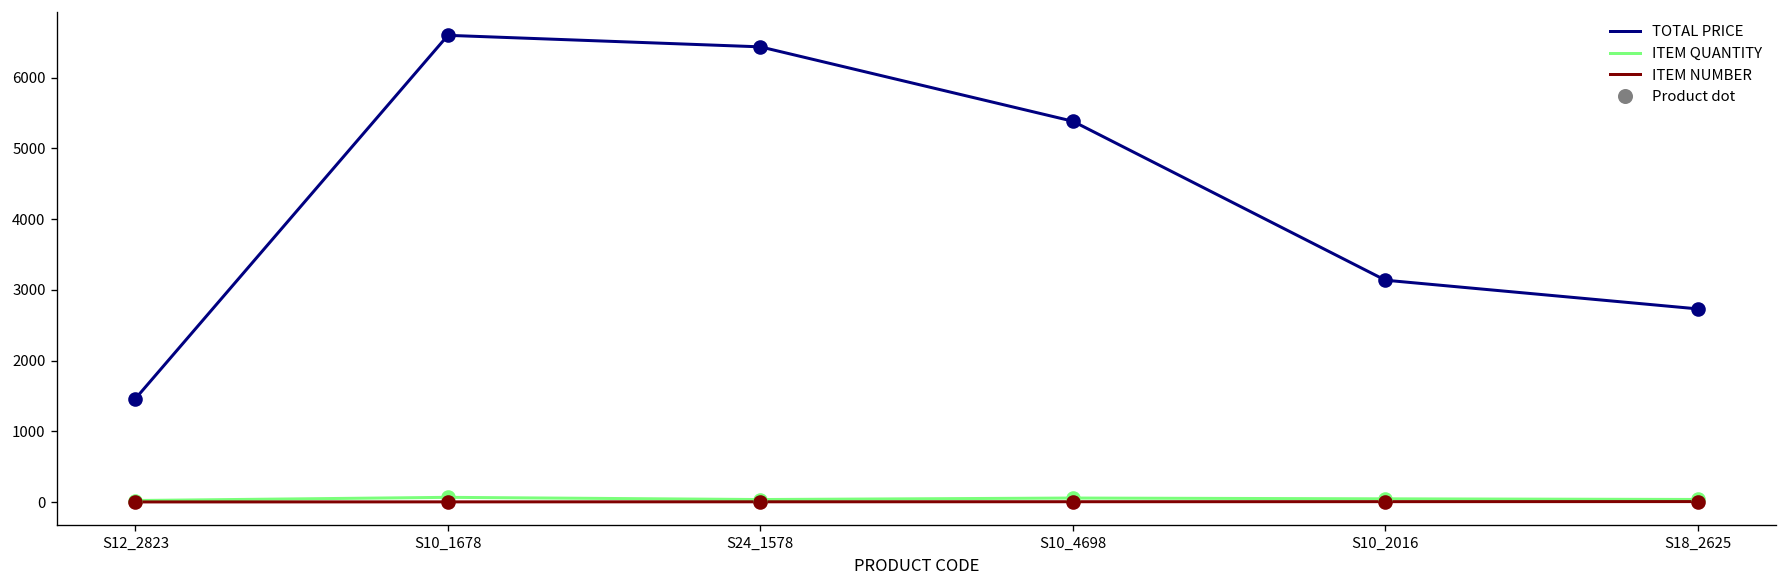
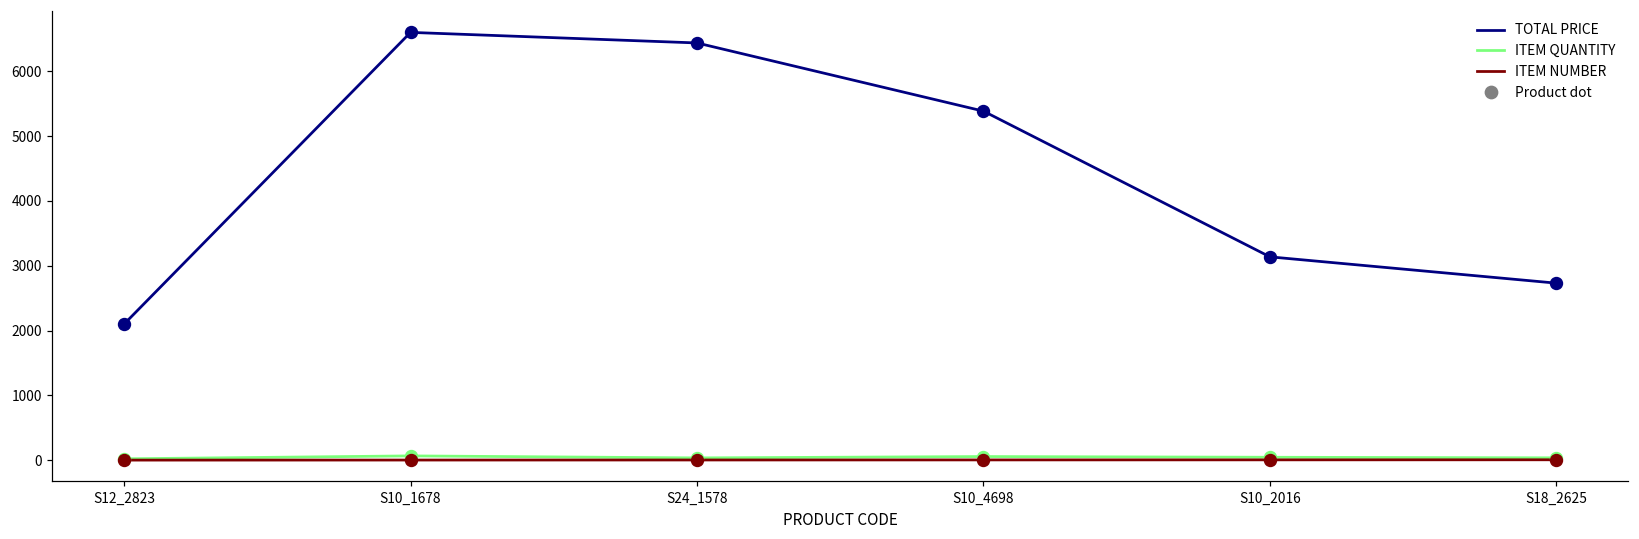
  {
    "TOTAL PRICE": {
-     "S12_2823": 1500,
+     "S12_2823": 2100,
      "S10_1678": 6600,
      "S24_1578": 6400,
      "S10_4698": 5400,
      "S10_2016": 3100,
      "S18_2625": 2700
    },
    "ITEM QUANTITY": {
      "S10_1678": 100,
      "S10_4698": 100
    },
    "ITEM NUMBER": {
      "S10_1678": 0,
      "S10_4698": 0
    }
  }
